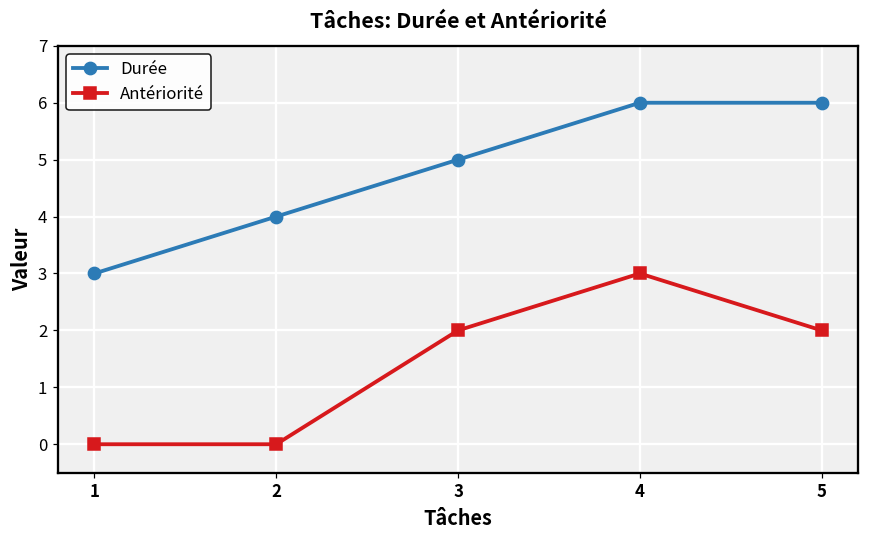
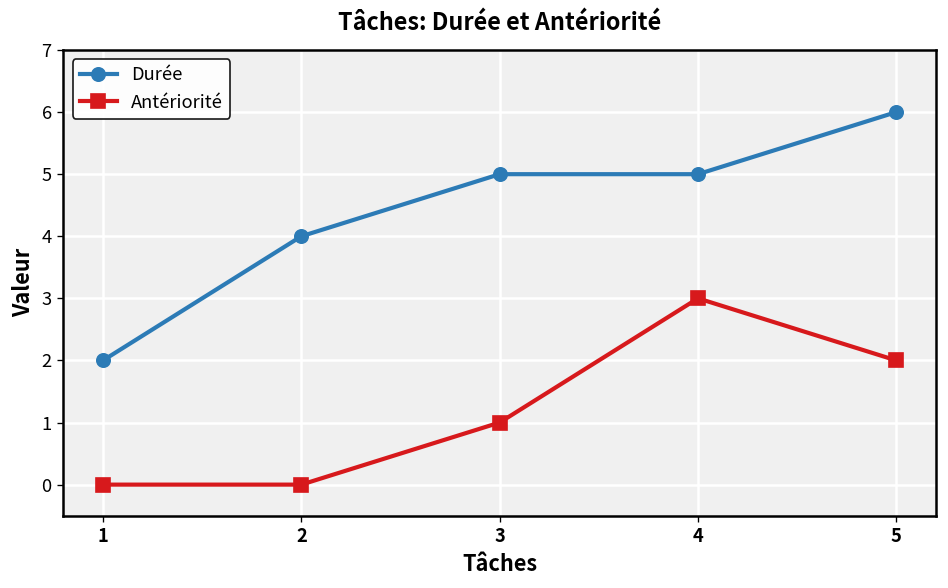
  {
    "Durée": {
-     "1": 3,
+     "1": 2,
      "2": 4,
      "3": 5,
-     "4": 6,
+     "4": 5,
      "5": 6
    },
    "Antériorité": {
      "1": 0,
      "2": 0,
-     "3": 2,
+     "3": 1,
      "4": 3,
      "5": 2
    }
  }
